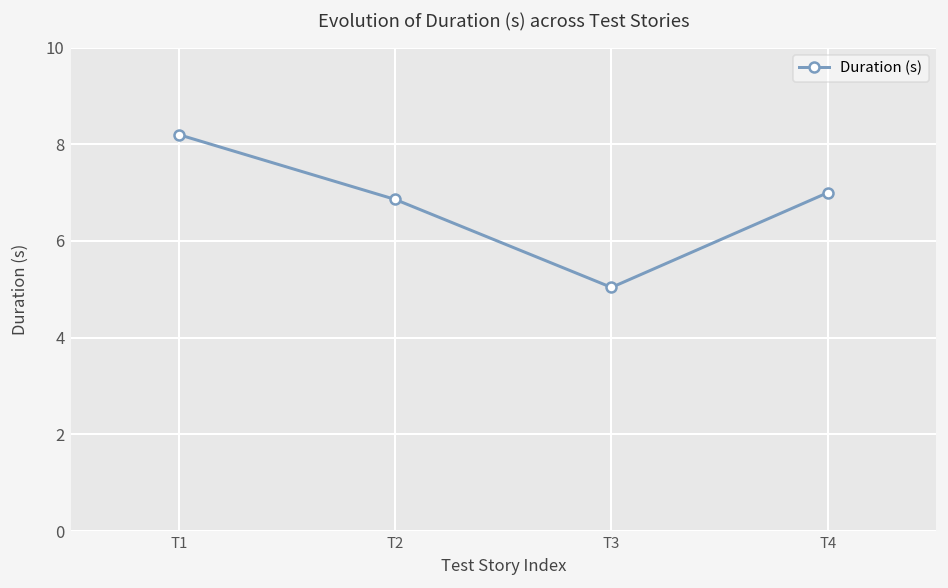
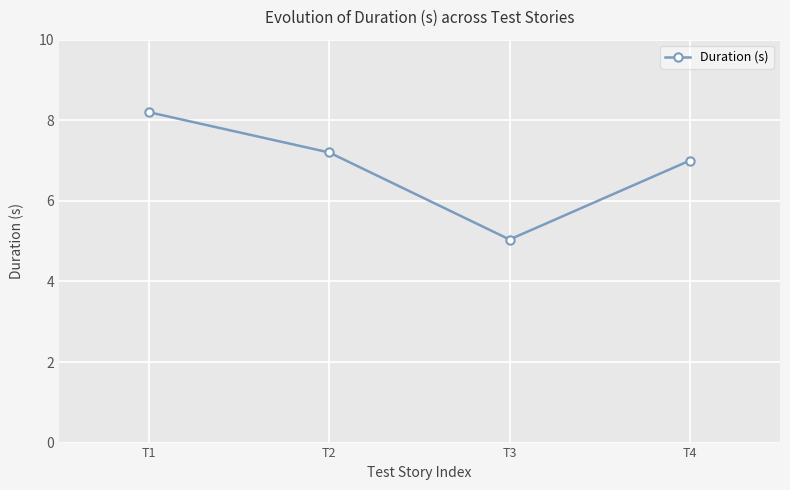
  {
    "T1": 8.2,
-   "T2": 6.9,
+   "T2": 7.2,
    "T3": 5.0,
    "T4": 7.0
  }
